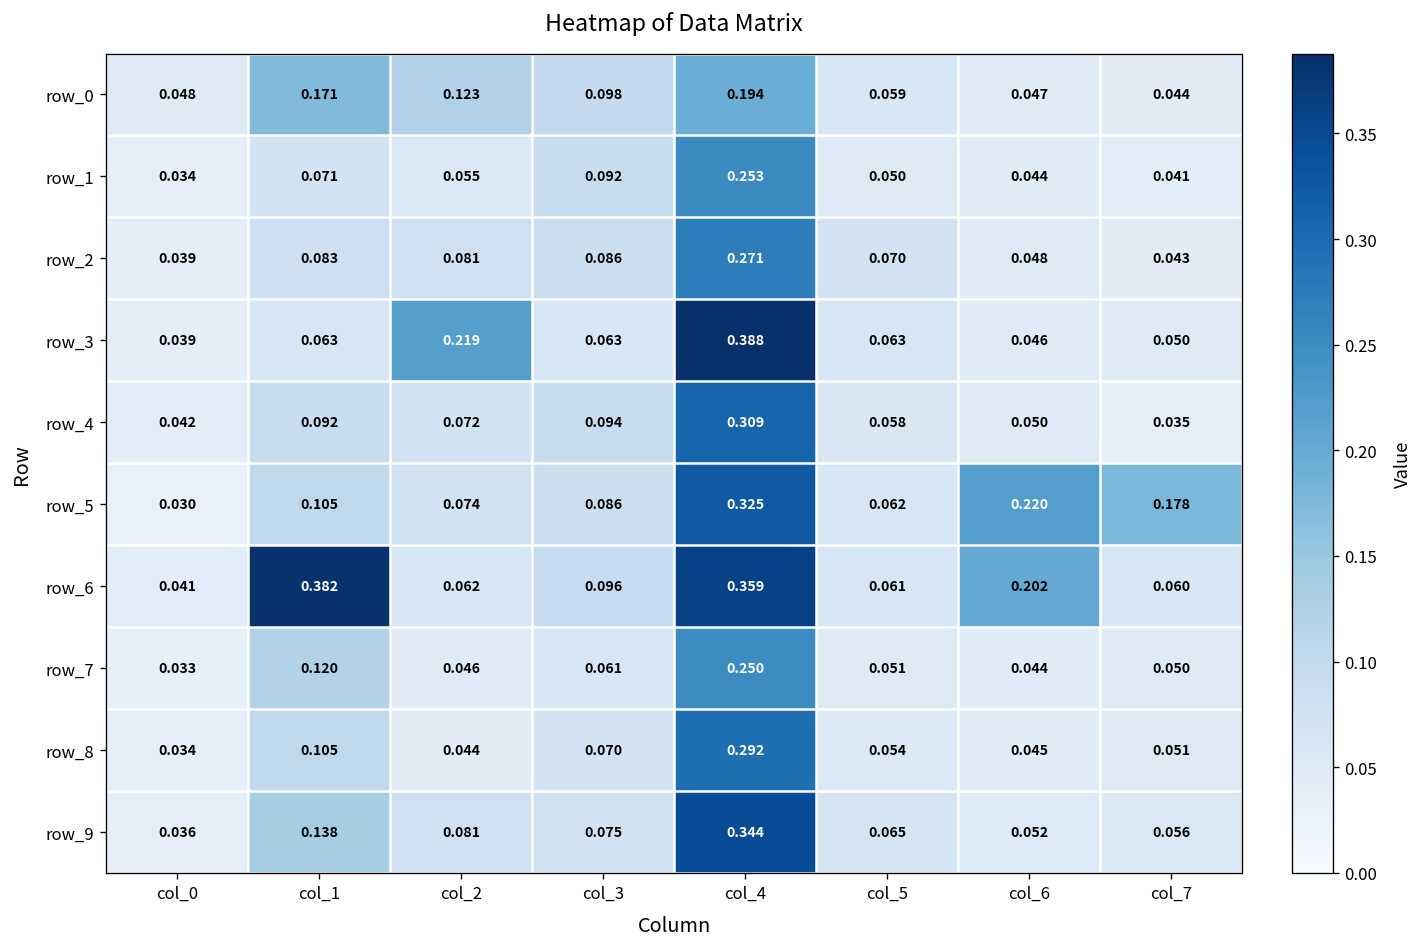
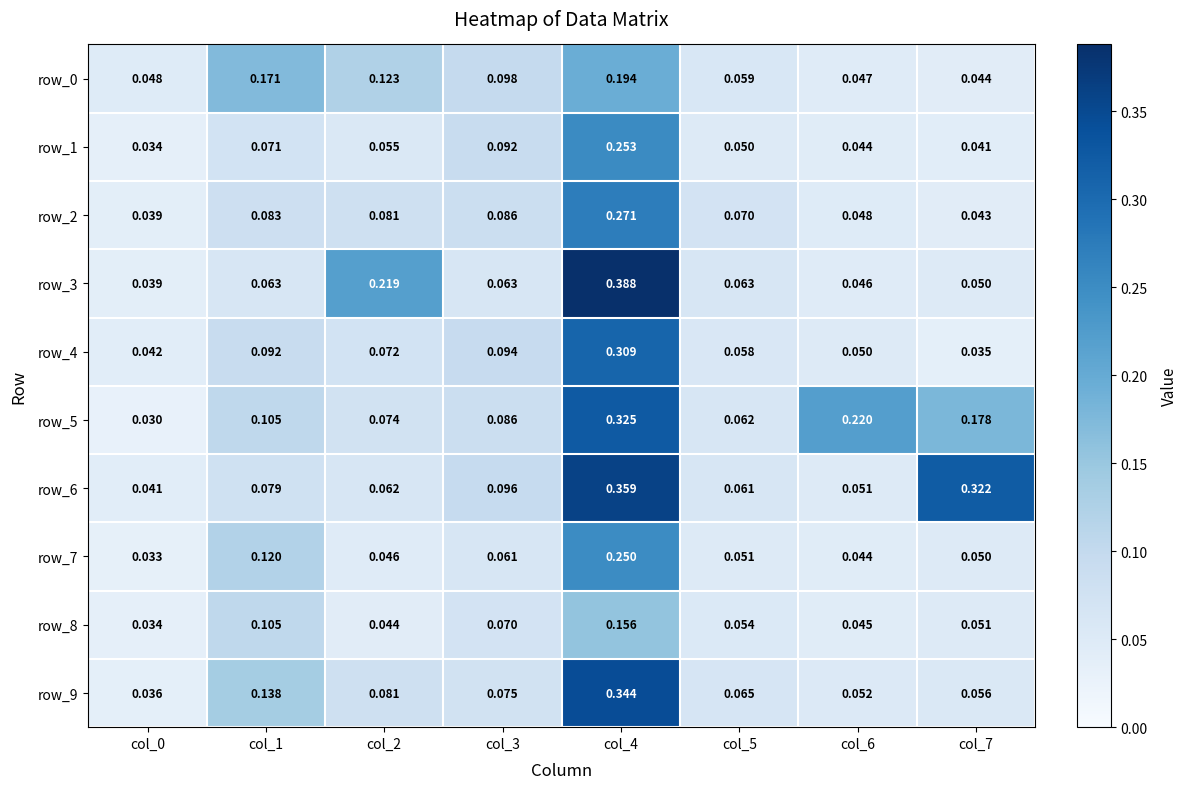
  {
    "row_0": {
      "col_0": 0.048,
      "col_1": 0.171,
      "col_2": 0.123,
      "col_3": 0.098,
      "col_4": 0.194,
      "col_5": 0.059,
      "col_6": 0.047,
      "col_7": 0.044
    },
    "row_1": {
      "col_0": 0.034,
      "col_1": 0.071,
      "col_2": 0.055,
      "col_3": 0.092,
      "col_4": 0.253,
      "col_5": 0.050,
      "col_6": 0.044,
      "col_7": 0.041
    },
    "row_2": {
      "col_0": 0.039,
      "col_1": 0.083,
      "col_2": 0.081,
      "col_3": 0.086,
      "col_4": 0.271,
      "col_5": 0.070,
      "col_6": 0.048,
      "col_7": 0.043
    },
    "row_3": {
      "col_0": 0.039,
      "col_1": 0.063,
      "col_2": 0.219,
      "col_3": 0.063,
      "col_4": 0.388,
      "col_5": 0.063,
      "col_6": 0.046,
      "col_7": 0.050
    },
    "row_4": {
      "col_0": 0.042,
      "col_1": 0.092,
      "col_2": 0.072,
      "col_3": 0.094,
      "col_4": 0.309,
      "col_5": 0.058,
      "col_6": 0.050,
      "col_7": 0.035
    },
    "row_5": {
      "col_0": 0.030,
      "col_1": 0.105,
      "col_2": 0.074,
      "col_3": 0.086,
      "col_4": 0.325,
      "col_5": 0.062,
      "col_6": 0.220,
      "col_7": 0.178
    },
    "row_6": {
      "col_0": 0.041,
-     "col_1": 0.382,
+     "col_1": 0.079,
      "col_2": 0.062,
      "col_3": 0.096,
      "col_4": 0.359,
      "col_5": 0.061,
-     "col_6": 0.202,
-     "col_7": 0.060
+     "col_6": 0.051,
+     "col_7": 0.322
    },
    "row_7": {
      "col_0": 0.033,
      "col_1": 0.120,
      "col_2": 0.046,
      "col_3": 0.061,
      "col_4": 0.250,
      "col_5": 0.051,
      "col_6": 0.044,
      "col_7": 0.050
    },
    "row_8": {
      "col_0": 0.034,
      "col_1": 0.105,
      "col_2": 0.044,
      "col_3": 0.070,
-     "col_4": 0.292,
+     "col_4": 0.156,
      "col_5": 0.054,
      "col_6": 0.045,
      "col_7": 0.051
    },
    "row_9": {
      "col_0": 0.036,
      "col_1": 0.138,
      "col_2": 0.081,
      "col_3": 0.075,
      "col_4": 0.344,
      "col_5": 0.065,
      "col_6": 0.052,
      "col_7": 0.056
    }
  }
